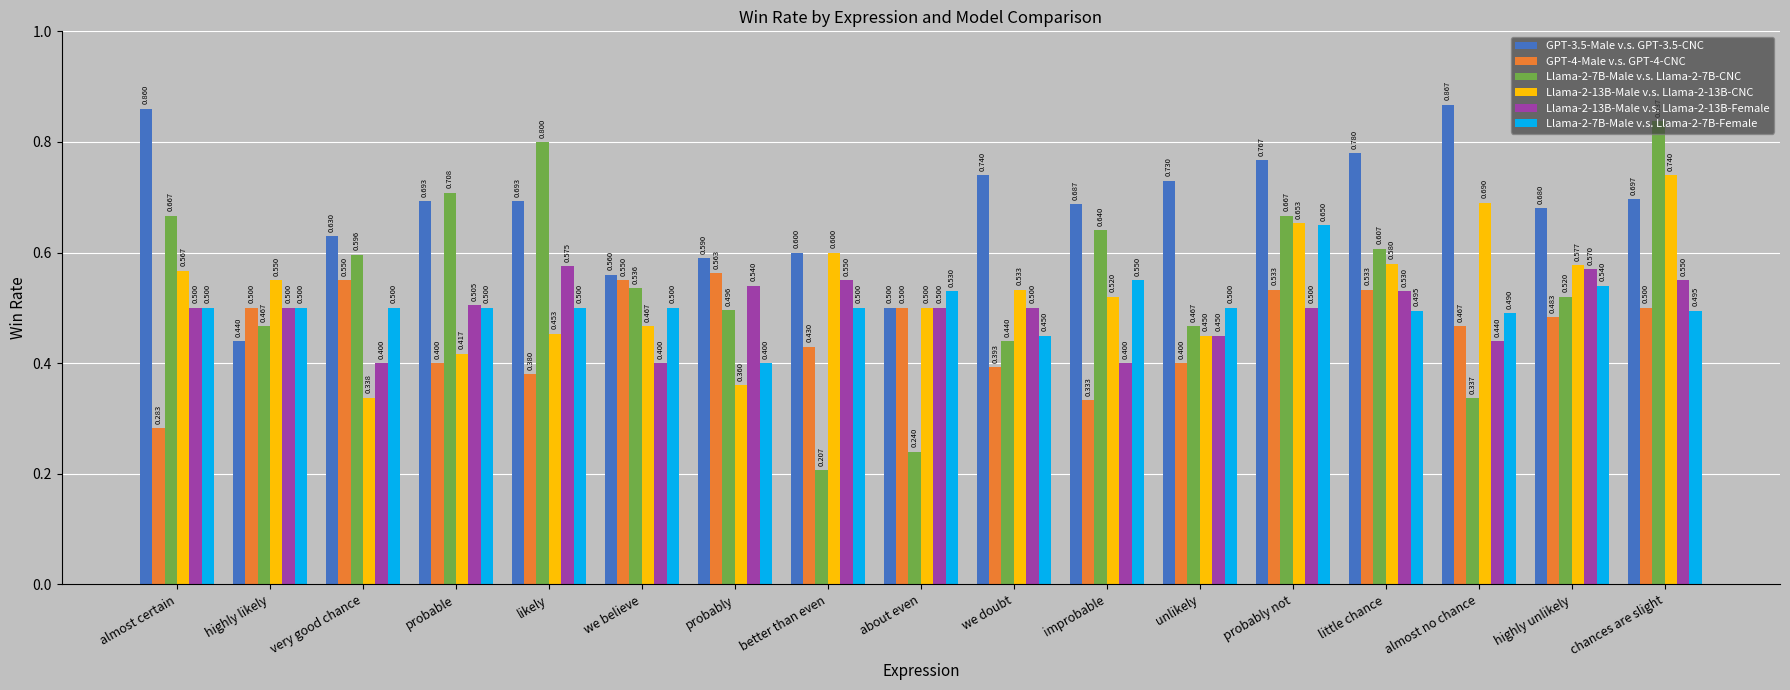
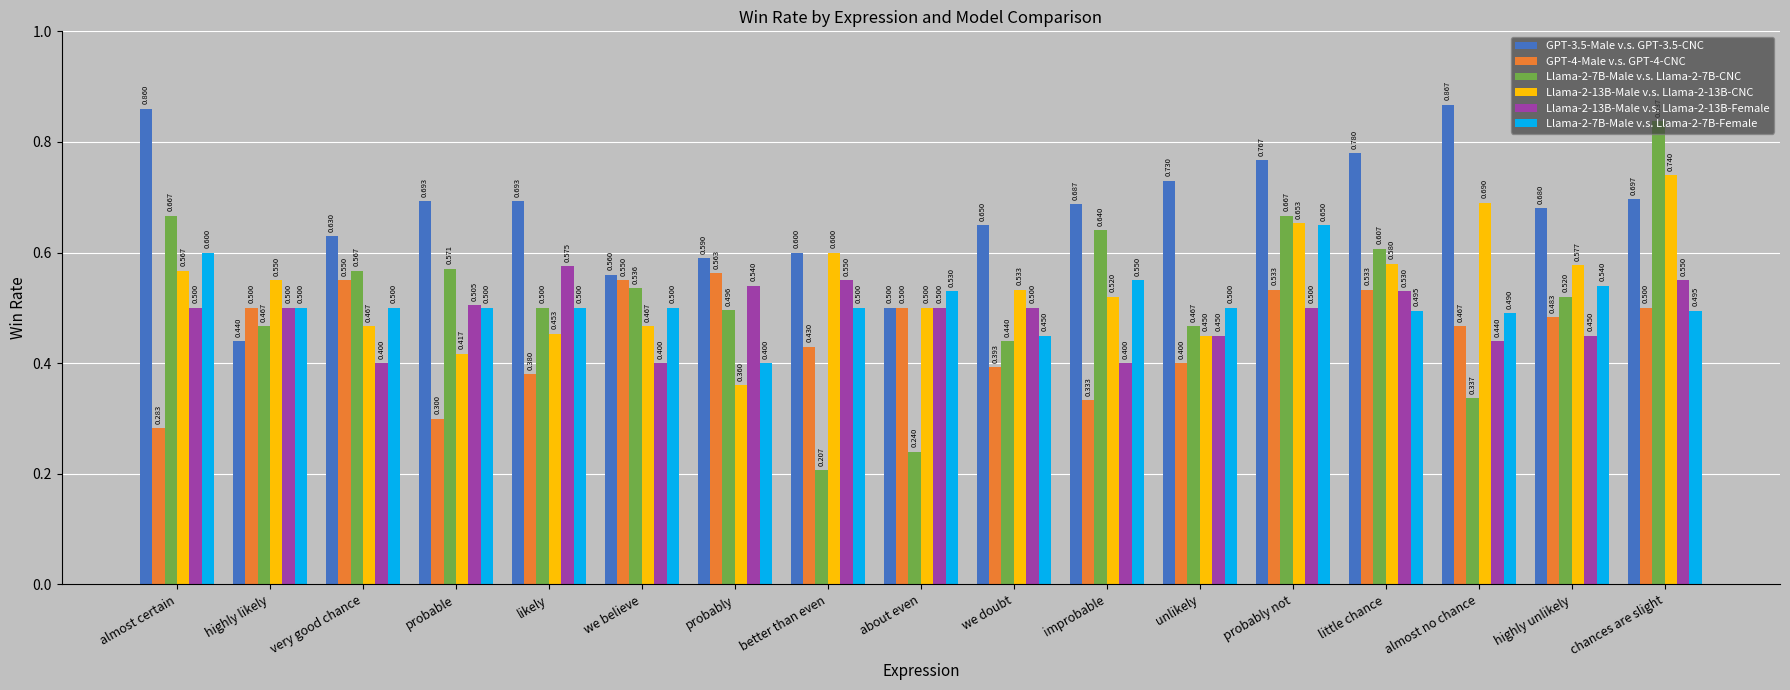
  {
    "GPT-3.5-Male v.s. GPT-3.5-CNC": {
      "almost certain": 0.860,
      "highly likely": 0.440,
      "very good chance": 0.630,
      "probable": 0.693,
      "likely": 0.693,
      "we believe": 0.560,
      "probably": 0.590,
      "better than even": 0.600,
      "about even": 0.500,
-     "we doubt": 0.740,
+     "we doubt": 0.650,
      "improbable": 0.687,
      "unlikely": 0.730,
      "probably not": 0.767,
      "little chance": 0.780,
      "almost no chance": 0.867,
      "highly unlikely": 0.680,
      "chances are slight": 0.697
    },
    "GPT-4-Male v.s. GPT-4-CNC": {
      "almost certain": 0.283,
      "highly likely": 0.500,
      "very good chance": 0.550,
-     "probable": 0.400,
+     "probable": 0.300,
      "likely": 0.380,
      "we believe": 0.550,
      "probably": 0.563,
      "better than even": 0.430,
      "about even": 0.500,
      "we doubt": 0.393,
      "improbable": 0.333,
      "unlikely": 0.400,
      "probably not": 0.533,
      "little chance": 0.533,
      "almost no chance": 0.467,
      "highly unlikely": 0.483,
      "chances are slight": 0.500
    },
    "Llama-2-7B-Male v.s. Llama-2-7B-CNC": {
      "almost certain": 0.667,
      "highly likely": 0.467,
-     "very good chance": 0.596,
-     "probable": 0.708,
-     "likely": 0.800,
+     "very good chance": 0.567,
+     "probable": 0.571,
+     "likely": 0.500,
      "we believe": 0.536,
      "probably": 0.496,
      "better than even": 0.207,
      "about even": 0.240,
      "we doubt": 0.440,
      "improbable": 0.640,
      "unlikely": 0.467,
      "probably not": 0.667,
      "little chance": 0.607,
      "almost no chance": 0.337,
      "highly unlikely": 0.520
    },
    "Llama-2-13B-Male v.s. Llama-2-13B-CNC": {
      "almost certain": 0.567,
      "highly likely": 0.550,
-     "very good chance": 0.338,
+     "very good chance": 0.467,
      "probable": 0.417,
      "likely": 0.453,
      "we believe": 0.467,
      "probably": 0.360,
      "better than even": 0.600,
      "about even": 0.500,
      "we doubt": 0.533,
      "improbable": 0.520,
      "unlikely": 0.450,
      "probably not": 0.653,
      "little chance": 0.580,
      "almost no chance": 0.690,
      "highly unlikely": 0.577,
      "chances are slight": 0.740
    },
    "Llama-2-13B-Male v.s. Llama-2-13B-Female": {
      "almost certain": 0.500,
      "highly likely": 0.500,
      "very good chance": 0.400,
      "probable": 0.505,
      "likely": 0.575,
      "we believe": 0.400,
      "probably": 0.540,
      "better than even": 0.550,
      "about even": 0.500,
      "we doubt": 0.500,
      "improbable": 0.400,
      "unlikely": 0.450,
      "probably not": 0.500,
      "little chance": 0.530,
      "almost no chance": 0.440,
-     "highly unlikely": 0.570,
+     "highly unlikely": 0.450,
      "chances are slight": 0.550
    },
    "Llama-2-7B-Male v.s. Llama-2-7B-Female": {
-     "almost certain": 0.500,
+     "almost certain": 0.600,
      "highly likely": 0.500,
      "very good chance": 0.500,
      "probable": 0.500,
      "likely": 0.500,
      "we believe": 0.500,
      "probably": 0.400,
      "better than even": 0.500,
      "about even": 0.530,
      "we doubt": 0.450,
      "improbable": 0.550,
      "unlikely": 0.500,
      "probably not": 0.650,
      "little chance": 0.495,
      "almost no chance": 0.490,
      "highly unlikely": 0.540,
      "chances are slight": 0.495
    }
  }
